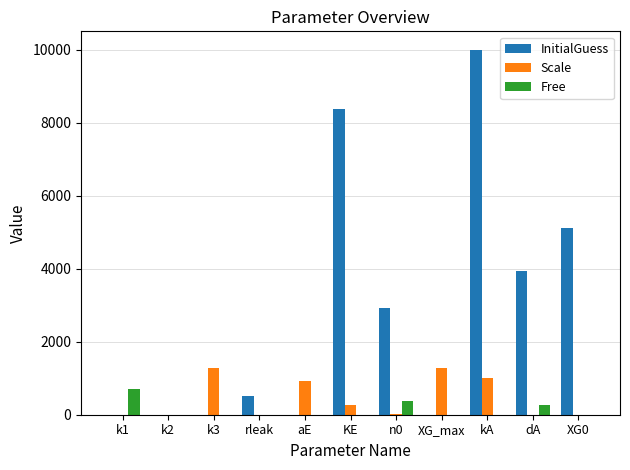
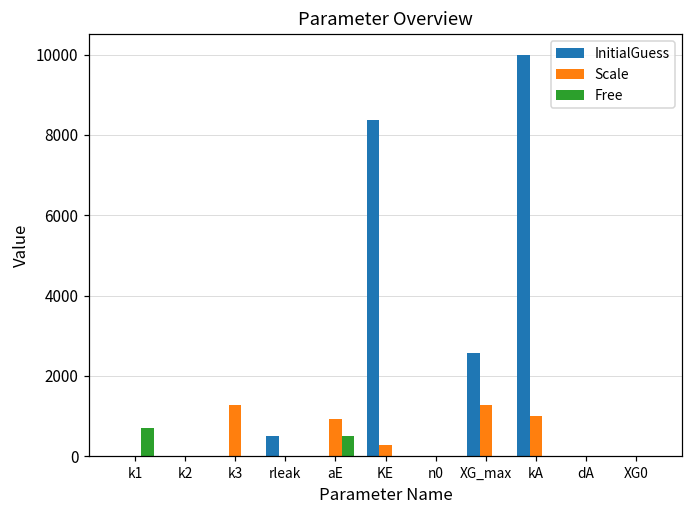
  {
    "InitialGuess": {
      "rleak": 500,
      "KE": 8400,
-     "n0": 2900,
-     "XG_max": 0,
+     "n0": 0,
+     "XG_max": 2600,
      "kA": 10000,
-     "dA": 3900,
-     "XG0": 5100
+     "dA": 0,
+     "XG0": 0
    },
    "Scale": {
      "k3": 1300,
      "aE": 900,
      "KE": 300,
      "XG_max": 1300,
      "kA": 1000
    },
    "Free": {
      "k1": 700,
-     "aE": 0,
-     "n0": 400,
-     "dA": 300,
+     "aE": 500,
+     "n0": 0,
+     "dA": 0,
      "XG0": 0
    }
  }
